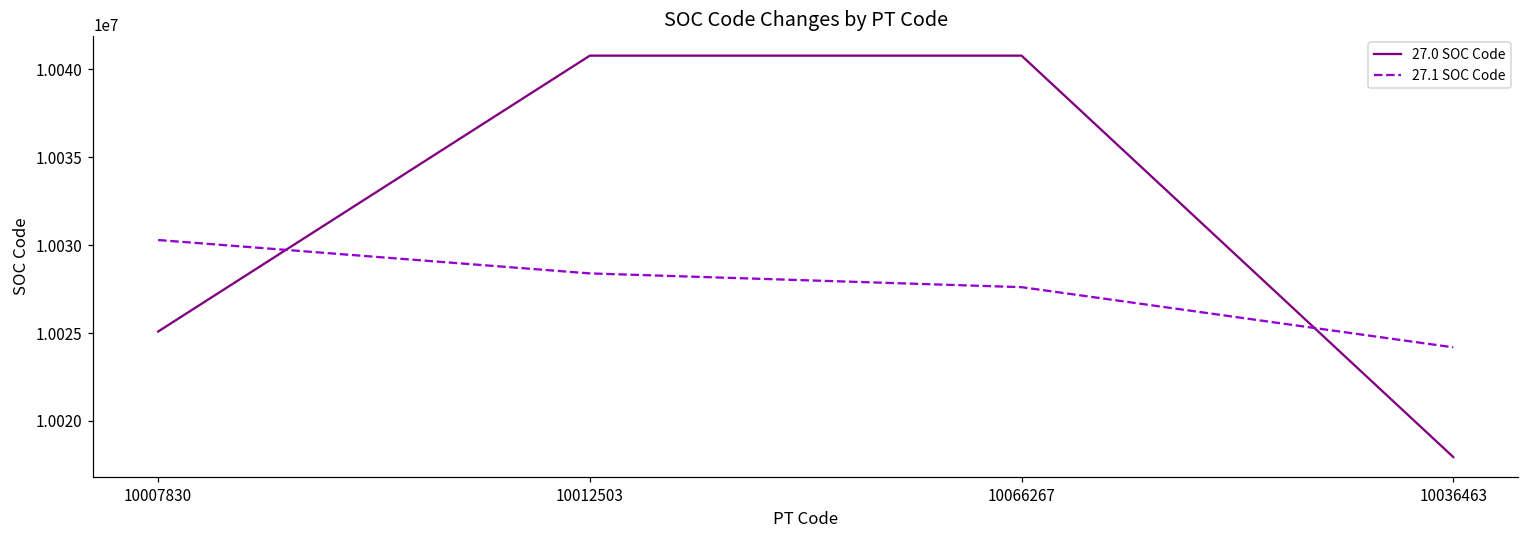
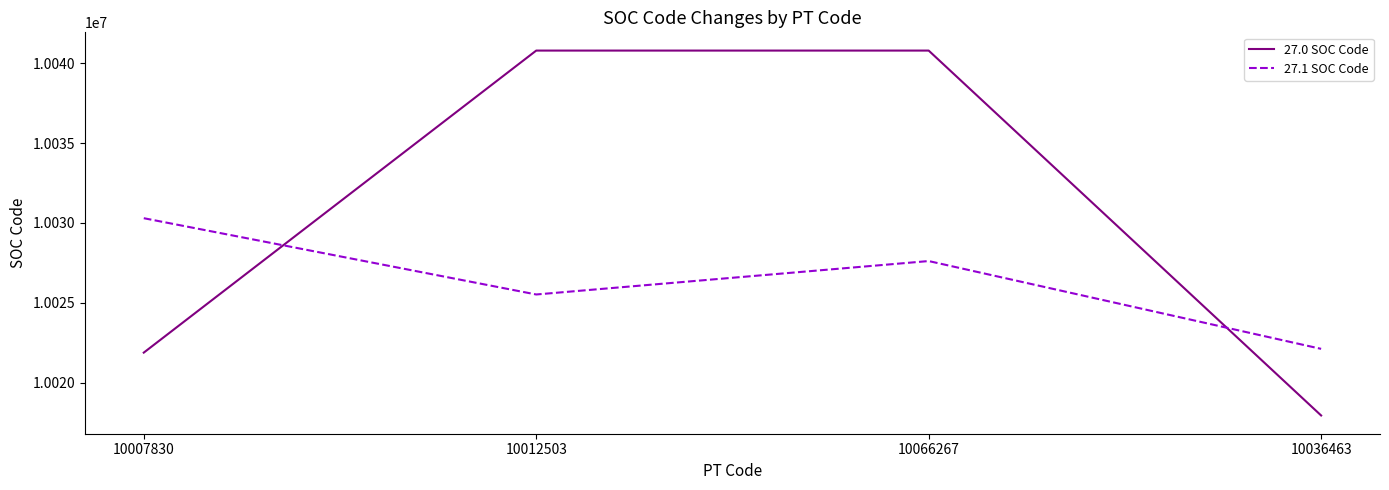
  {
    "27.0 SOC Code": {
-     "10007830": 10025100,
+     "10007830": 10021900,
      "10012503": 10040800,
      "10066267": 10040800,
      "10036463": 10017900
    },
    "27.1 SOC Code": {
      "10007830": 10030300,
-     "10012503": 10028400,
+     "10012503": 10025500,
      "10066267": 10027600,
-     "10036463": 10024200
+     "10036463": 10022100
    }
  }
